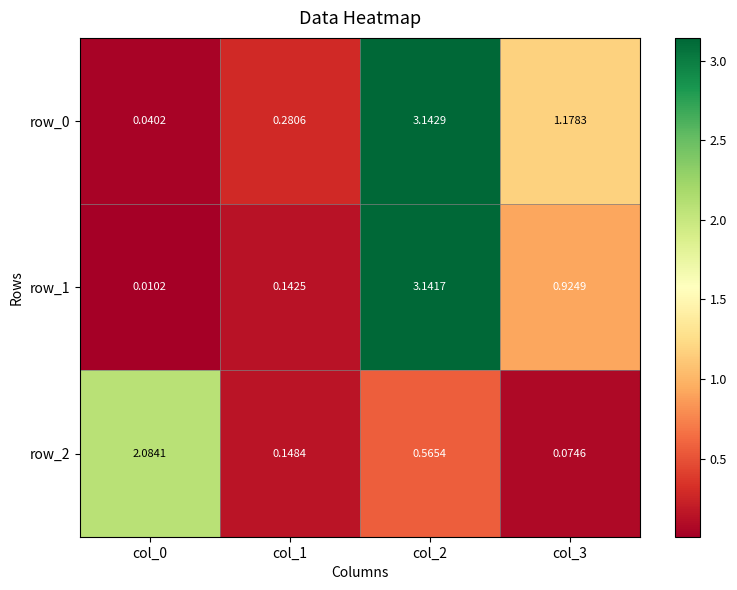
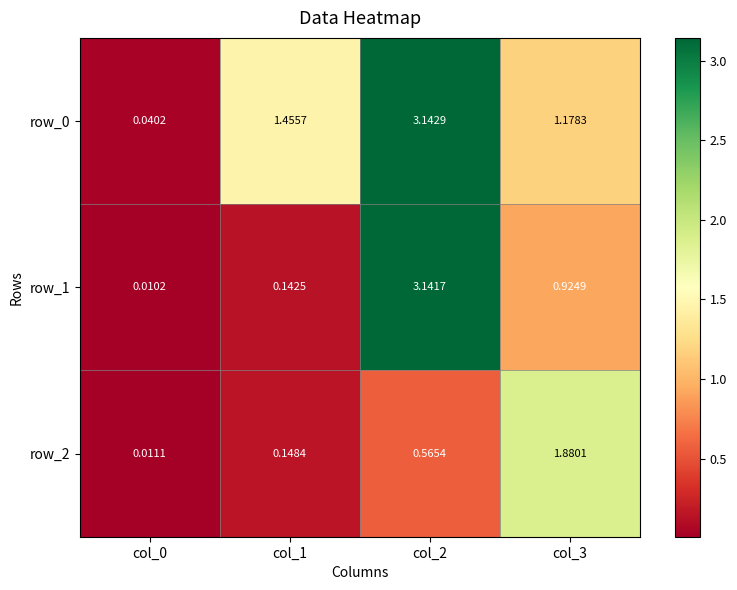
  {
    "row_0": {
      "col_0": 0.0402,
-     "col_1": 0.2806,
+     "col_1": 1.4557,
      "col_2": 3.1429,
      "col_3": 1.1783
    },
    "row_1": {
      "col_0": 0.0102,
      "col_1": 0.1425,
      "col_2": 3.1417,
      "col_3": 0.9249
    },
    "row_2": {
-     "col_0": 2.0841,
+     "col_0": 0.0111,
      "col_1": 0.1484,
      "col_2": 0.5654,
-     "col_3": 0.0746
+     "col_3": 1.8801
    }
  }
